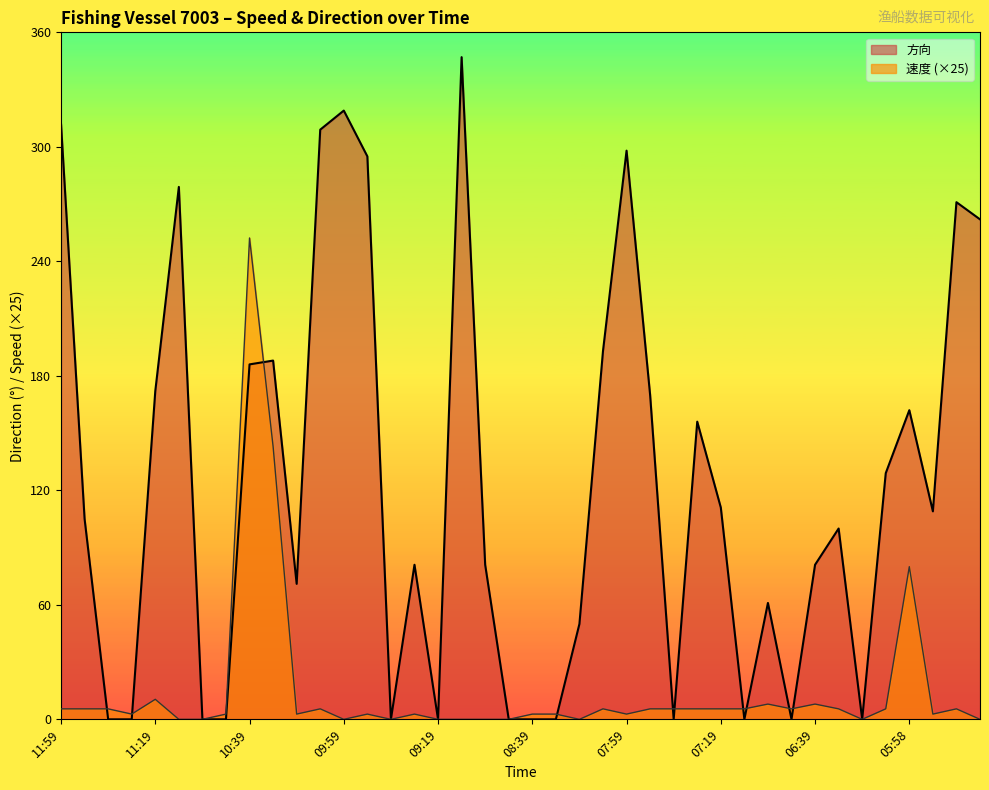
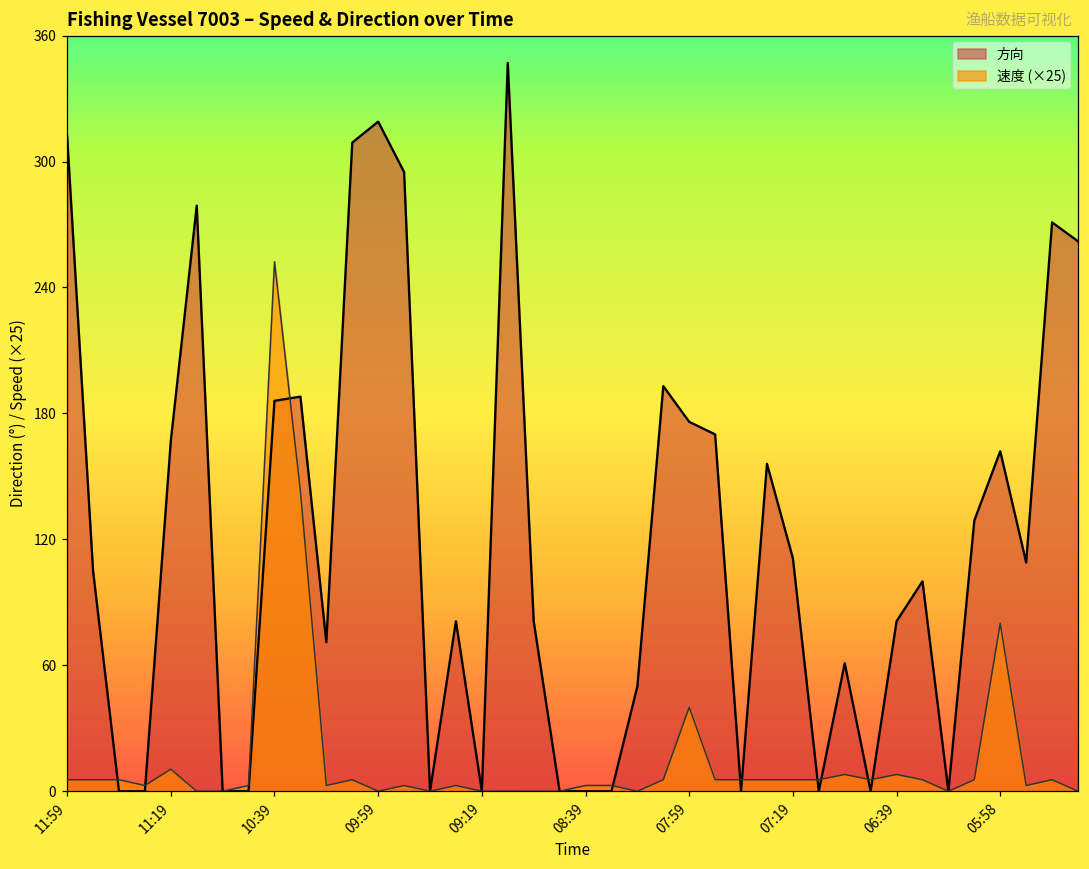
  {
    "方向": {
      "11:59": 312,
-     "11:19": 172,
+     "11:19": 167,
      "10:39": 186,
      "09:59": 319,
      "08:39": 0,
-     "07:59": 298,
+     "07:59": 176,
      "07:19": 111,
      "06:39": 81,
      "05:58": 162
    },
    "速度 (×25)": {
      "11:59": 6,
      "11:19": 11,
      "10:39": 252,
      "09:59": 0,
      "08:39": 3,
-     "07:59": 3,
+     "07:59": 40,
      "07:19": 6,
      "06:39": 8,
      "05:58": 80
    }
  }
